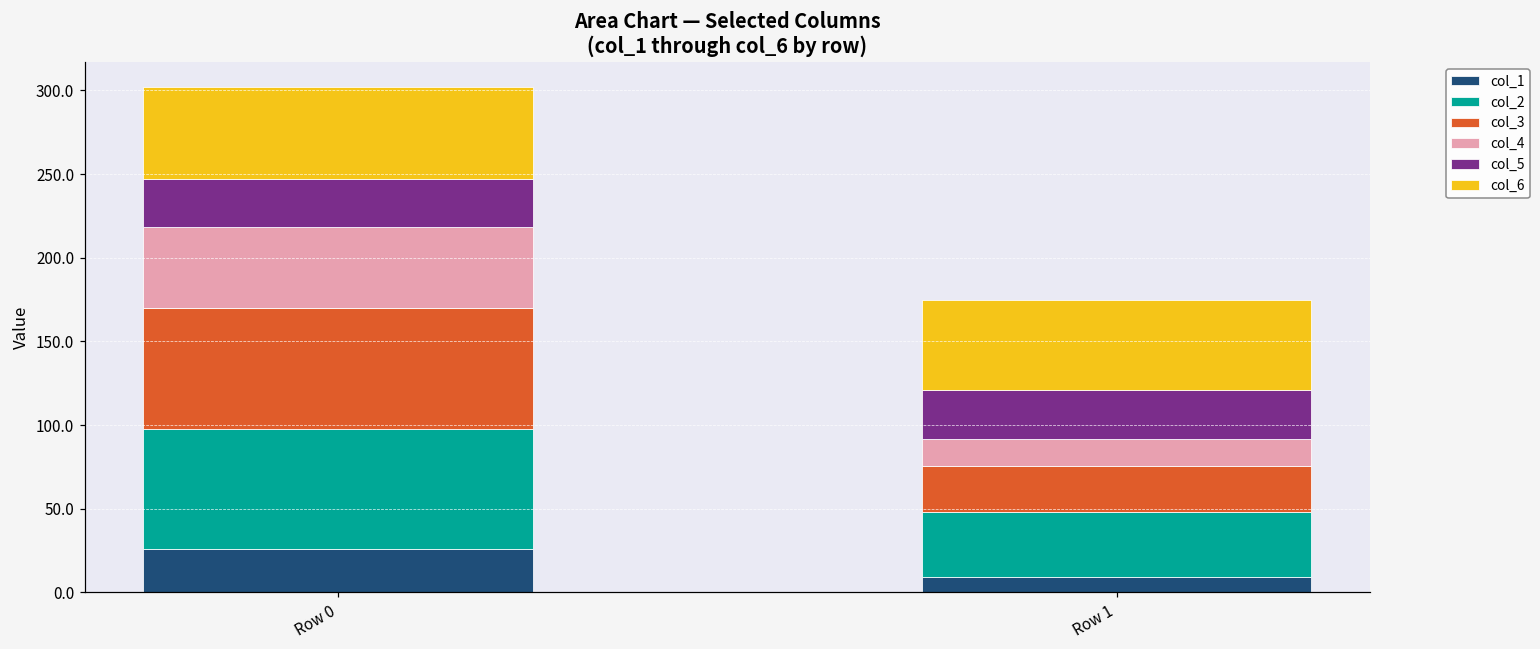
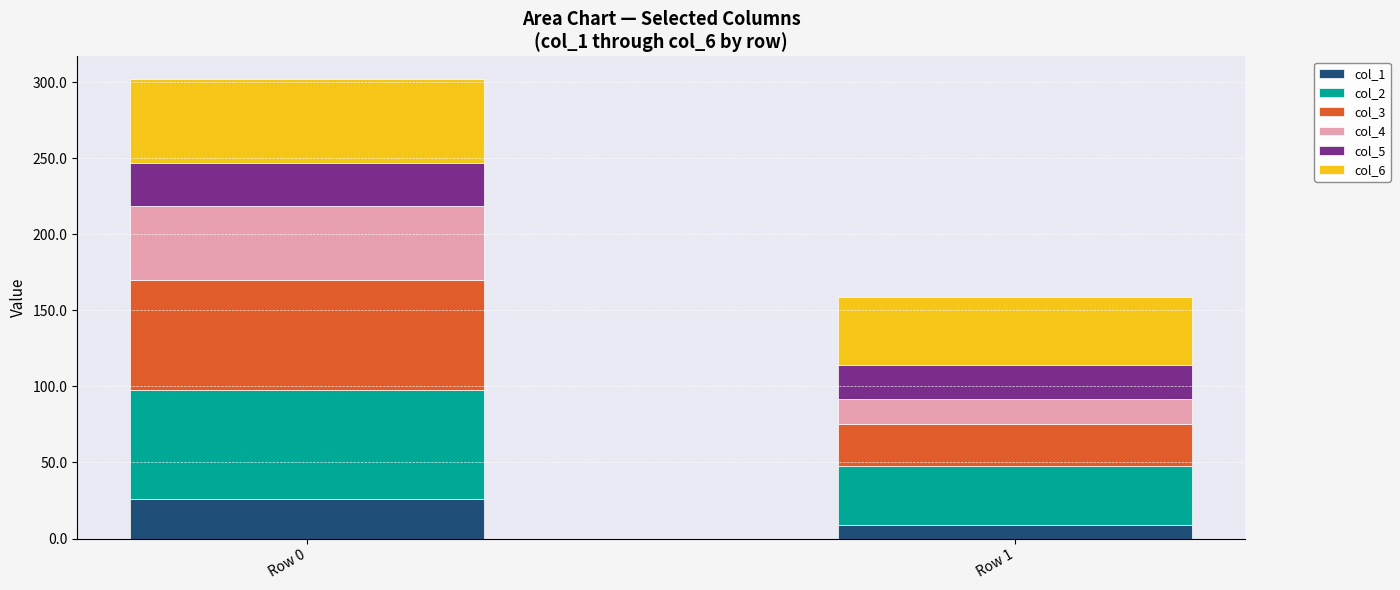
  {
    "col_1": {
      "Row 0": 26,
      "Row 1": 9
    },
    "col_2": {
      "Row 0": 71,
      "Row 1": 39
    },
    "col_3": {
      "Row 0": 72,
      "Row 1": 28
    },
    "col_4": {
      "Row 0": 48,
      "Row 1": 16
    },
    "col_5": {
      "Row 0": 29,
-     "Row 1": 30
+     "Row 1": 23
    },
    "col_6": {
      "Row 0": 55,
-     "Row 1": 53
+     "Row 1": 45
    }
  }
